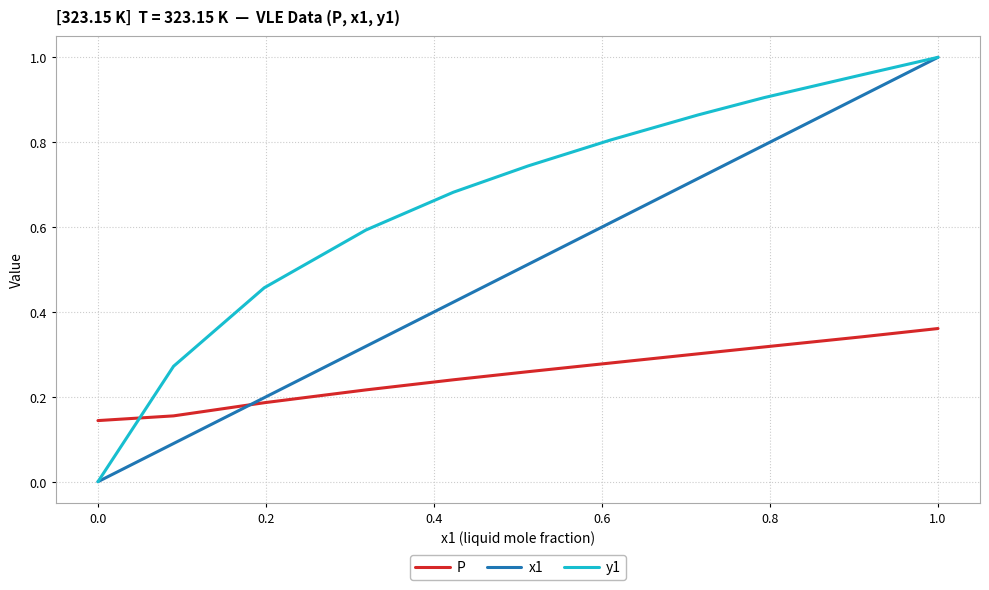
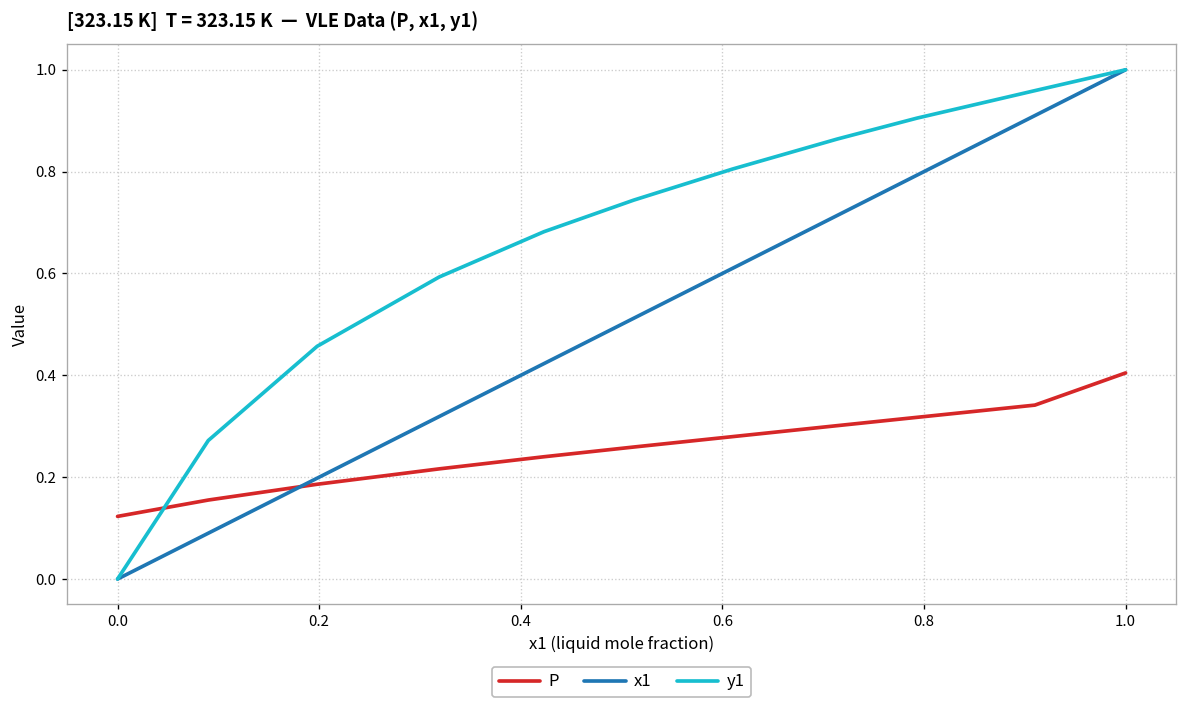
  {
    "P": {
-     "0.0": 0.14,
-     "1.0": 0.36
+     "0.0": 0.12,
+     "1.0": 0.40
    }
  }
